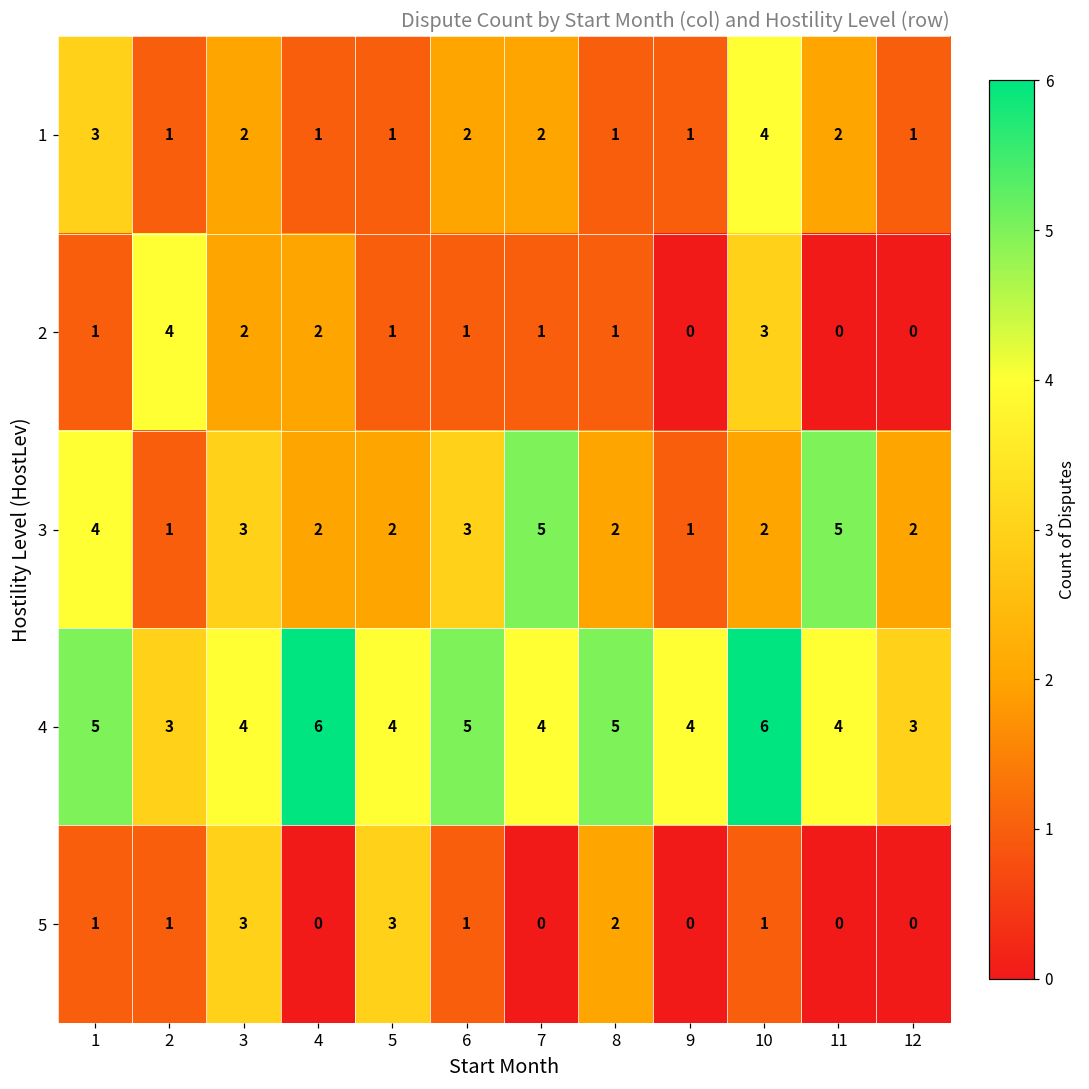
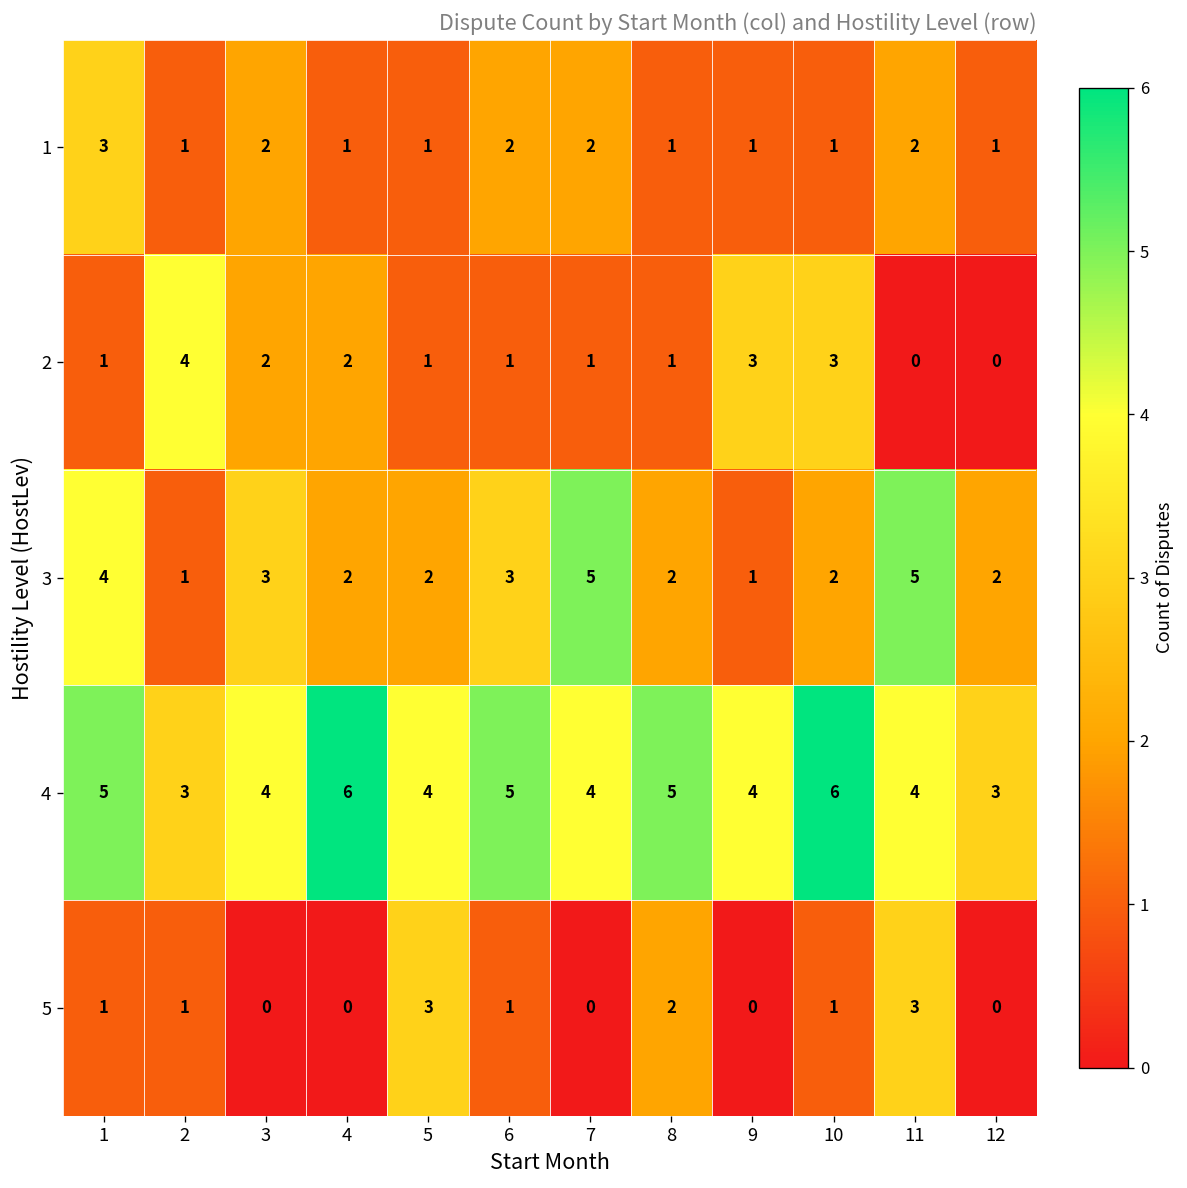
  {
    "1": {
      "1": 3,
      "2": 1,
      "3": 2,
      "4": 1,
      "5": 1,
      "6": 2,
      "7": 2,
      "8": 1,
      "9": 1,
-     "10": 4,
+     "10": 1,
      "11": 2,
      "12": 1
    },
    "2": {
      "1": 1,
      "2": 4,
      "3": 2,
      "4": 2,
      "5": 1,
      "6": 1,
      "7": 1,
      "8": 1,
-     "9": 0,
+     "9": 3,
      "10": 3,
      "11": 0,
      "12": 0
    },
    "3": {
      "1": 4,
      "2": 1,
      "3": 3,
      "4": 2,
      "5": 2,
      "6": 3,
      "7": 5,
      "8": 2,
      "9": 1,
      "10": 2,
      "11": 5,
      "12": 2
    },
    "4": {
      "1": 5,
      "2": 3,
      "3": 4,
      "4": 6,
      "5": 4,
      "6": 5,
      "7": 4,
      "8": 5,
      "9": 4,
      "10": 6,
      "11": 4,
      "12": 3
    },
    "5": {
      "1": 1,
      "2": 1,
-     "3": 3,
+     "3": 0,
      "4": 0,
      "5": 3,
      "6": 1,
      "7": 0,
      "8": 2,
      "9": 0,
      "10": 1,
-     "11": 0,
+     "11": 3,
      "12": 0
    }
  }
